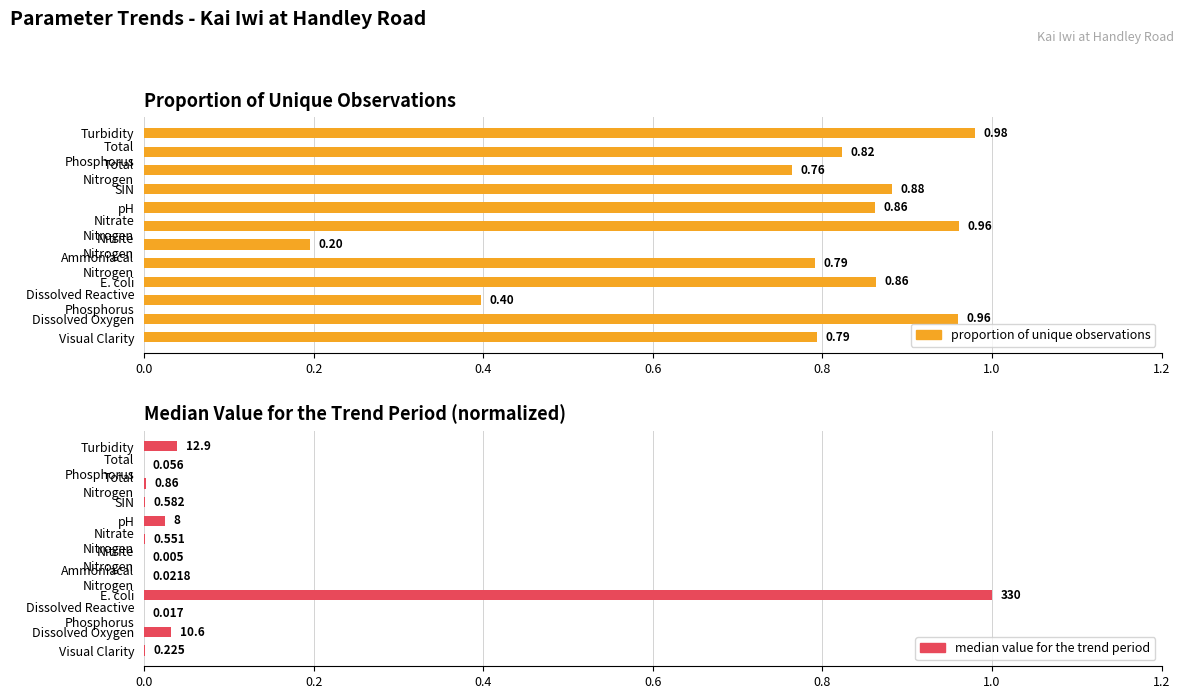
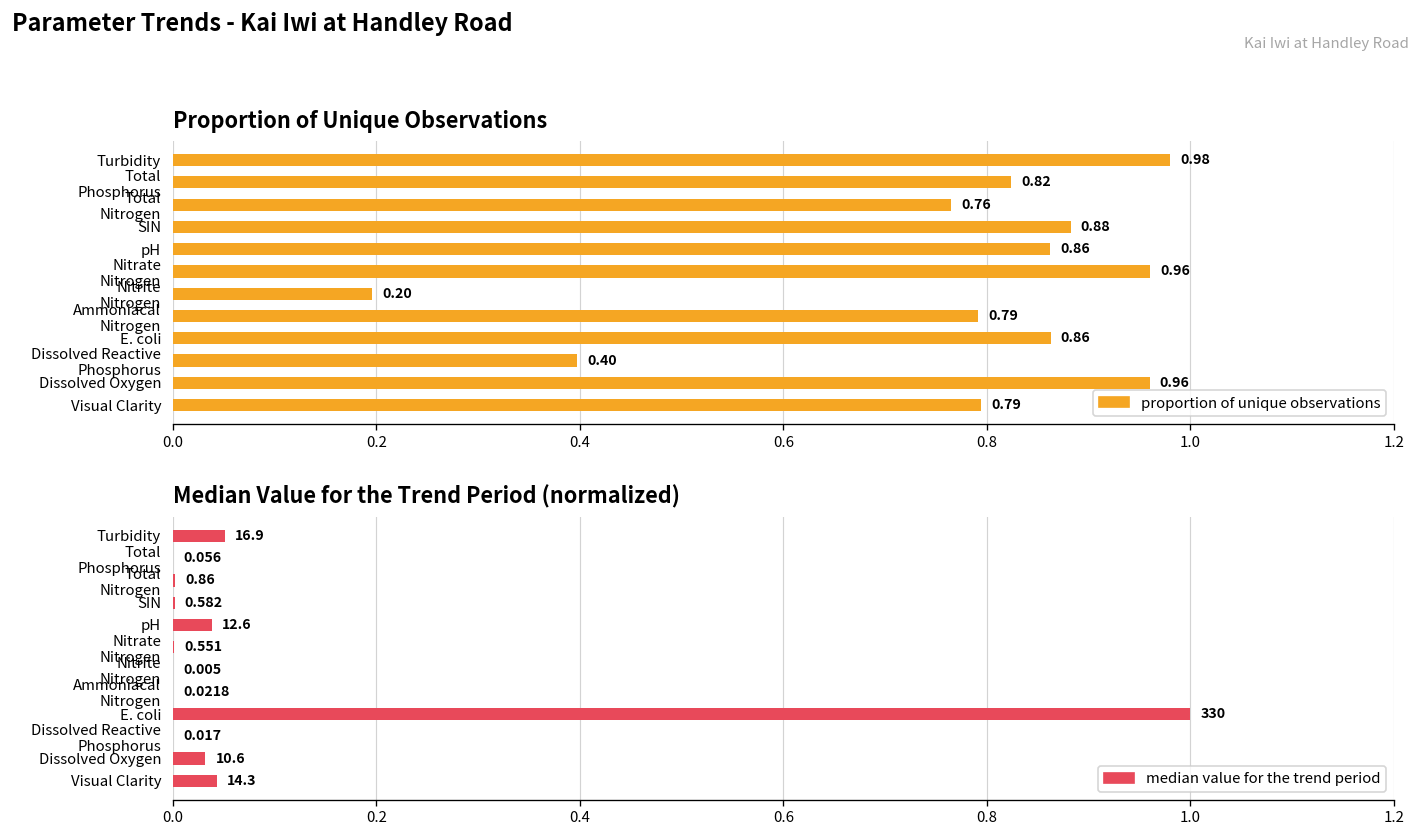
  {
    "Proportion of Unique Observations": {
      "Turbidity": 0.98,
      "pH": 0.86,
      "Dissolved Reactive Phosphorus": 0.40,
      "Visual Clarity": 0.79
    },
    "Median Value for the Trend Period (normalized)": {
-     "Turbidity": 12.9,
-     "pH": 8,
-     "Visual Clarity": 0.225
+     "Turbidity": 16.9,
+     "pH": 12.6,
+     "Visual Clarity": 14.3
    }
  }
